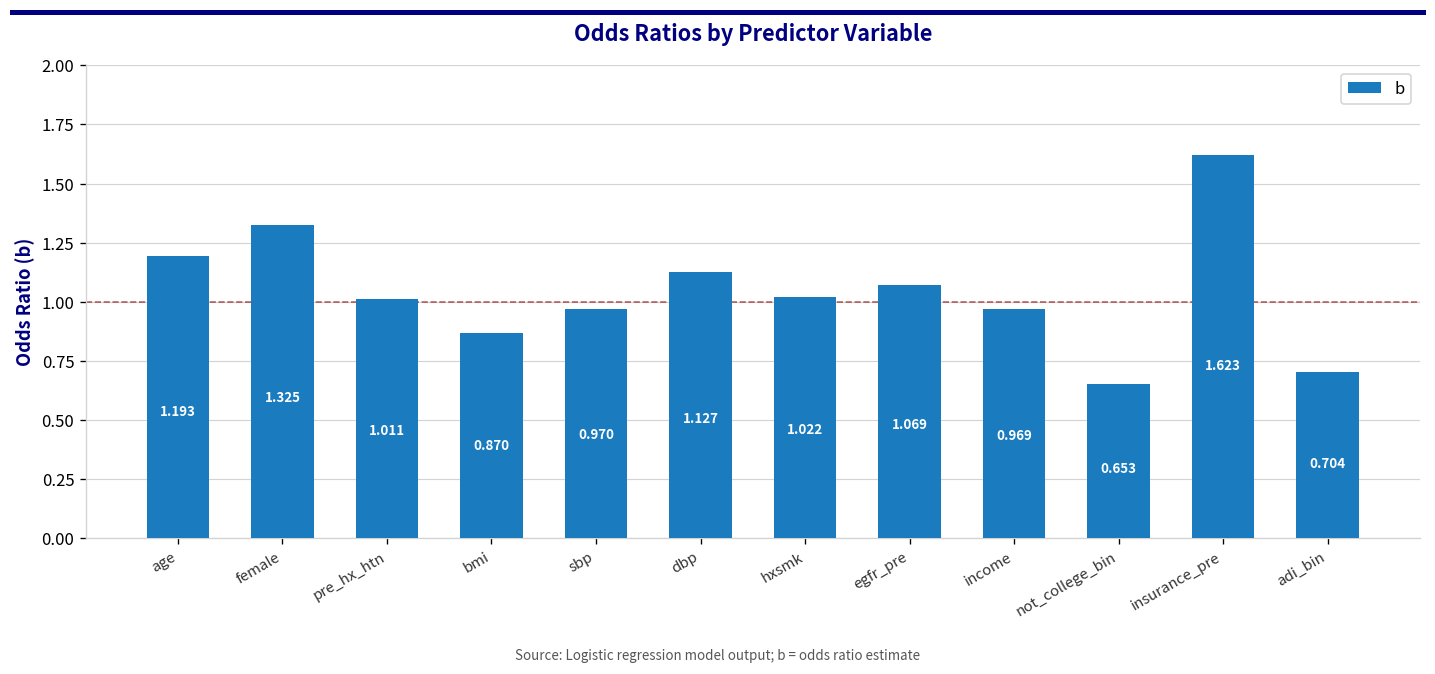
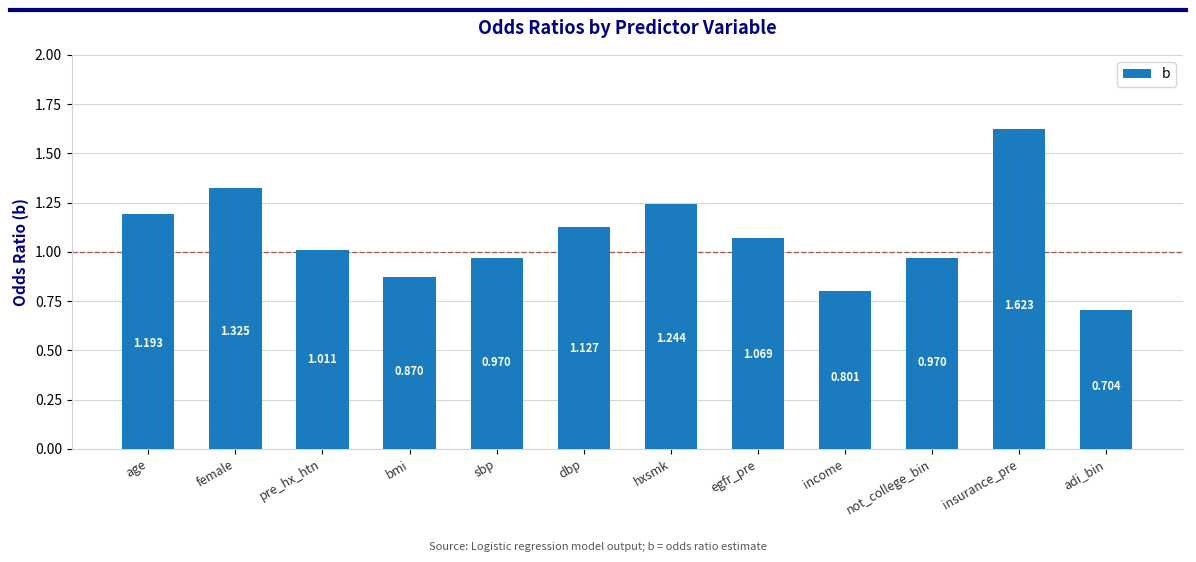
  {
    "age": 1.193,
    "female": 1.325,
    "pre_hx_htn": 1.011,
    "bmi": 0.870,
    "sbp": 0.970,
    "dbp": 1.127,
-   "hxsmk": 1.022,
+   "hxsmk": 1.244,
    "egfr_pre": 1.069,
-   "income": 0.969,
-   "not_college_bin": 0.653,
+   "income": 0.801,
+   "not_college_bin": 0.970,
    "insurance_pre": 1.623,
    "adi_bin": 0.704
  }
